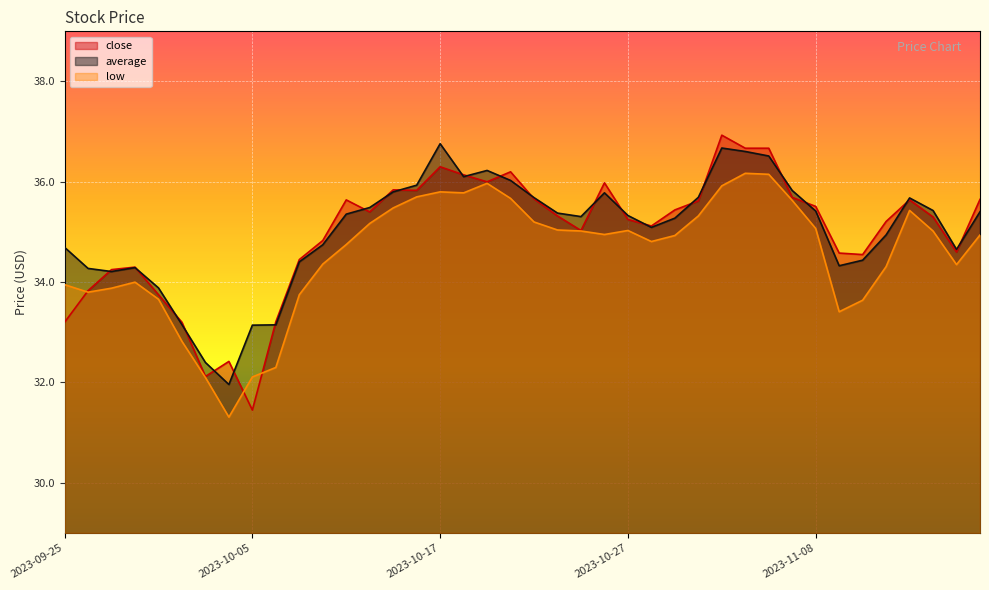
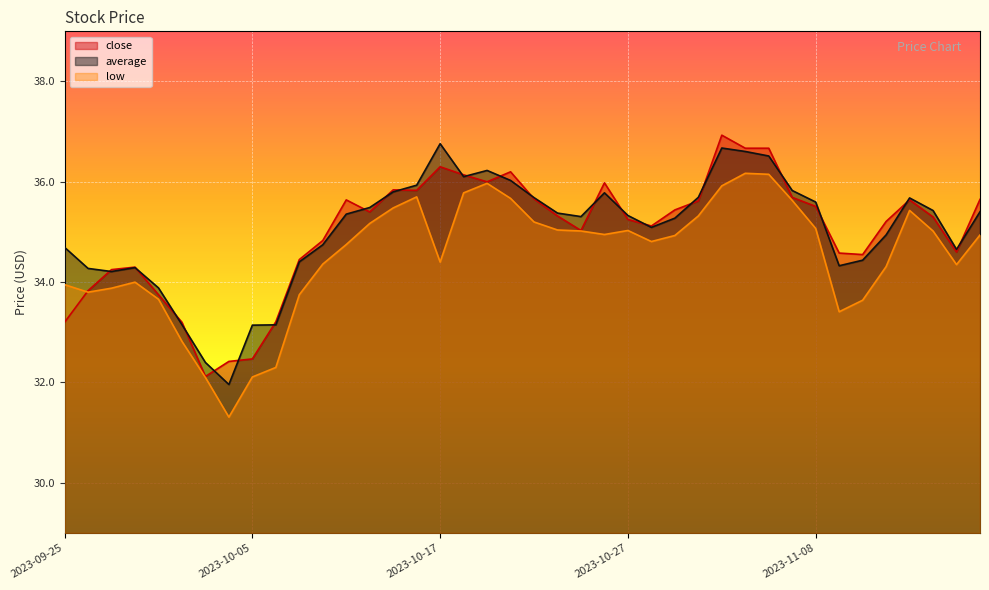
  {
    "close": {
      "2023-09-25": 33.2,
-     "2023-10-05": 31.5,
+     "2023-10-05": 32.5,
      "2023-10-17": 36.3,
      "2023-10-27": 35.3,
      "2023-11-08": 35.5
    },
    "average": {
      "2023-09-25": 34.7,
      "2023-10-05": 33.1,
      "2023-10-17": 36.8,
      "2023-10-27": 35.3,
-     "2023-11-08": 35.4
+     "2023-11-08": 35.6
    },
    "low": {
      "2023-09-25": 34.0,
      "2023-10-05": 32.1,
-     "2023-10-17": 35.8,
+     "2023-10-17": 34.4,
      "2023-10-27": 35.0,
      "2023-11-08": 35.1
    }
  }
